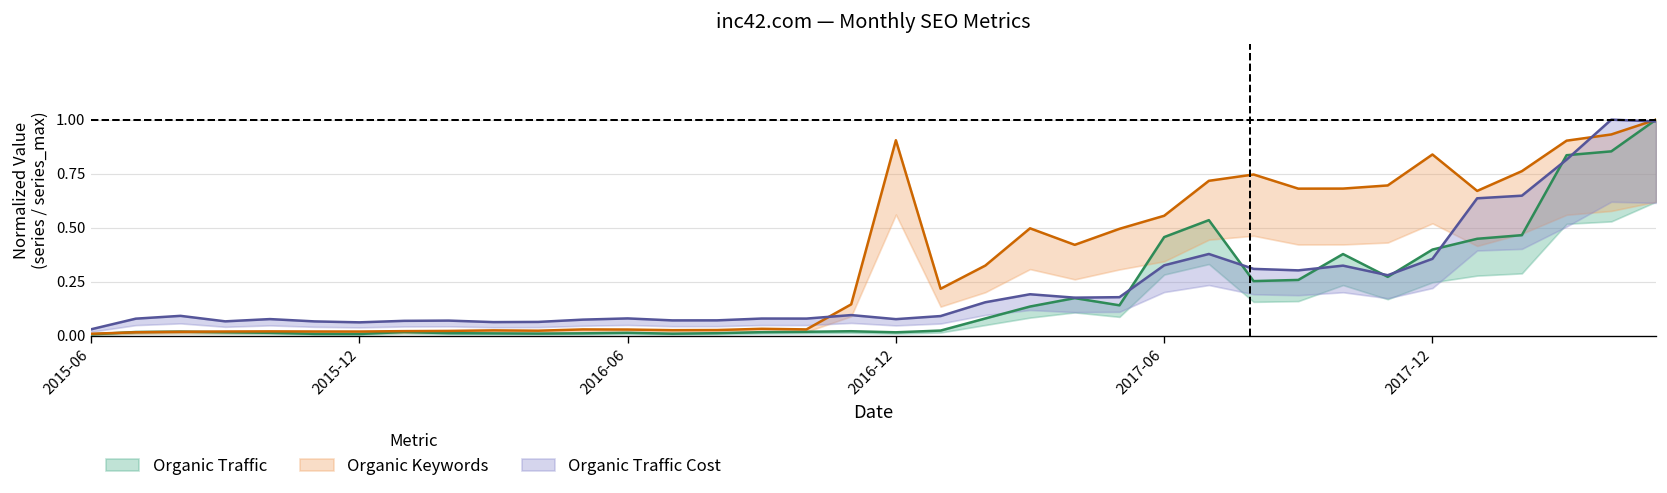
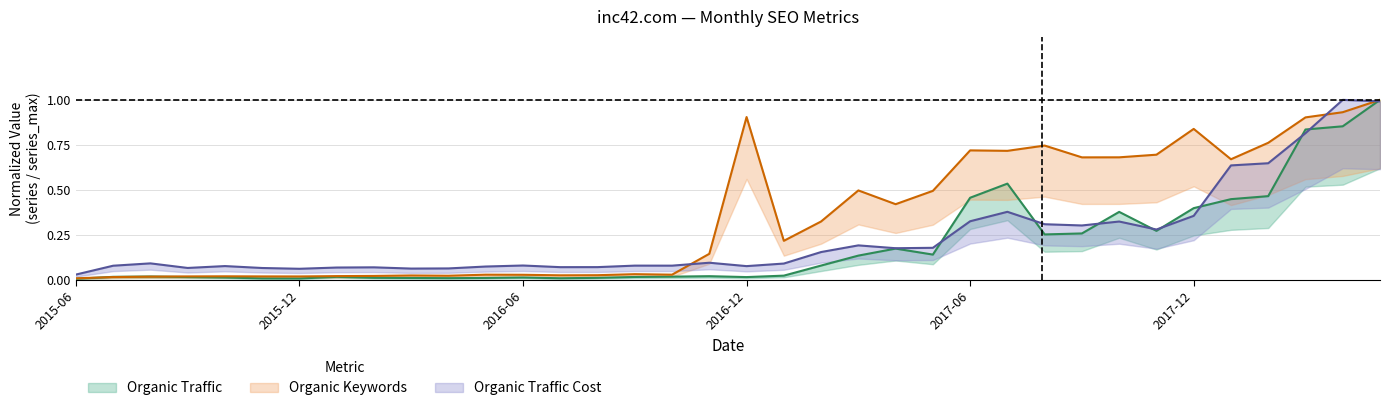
  {
    "Organic Keywords": {
      "2016-06": 0.03,
      "2016-12": 0.90,
-     "2017-06": 0.56,
+     "2017-06": 0.72,
      "2017-12": 0.84
    }
  }
